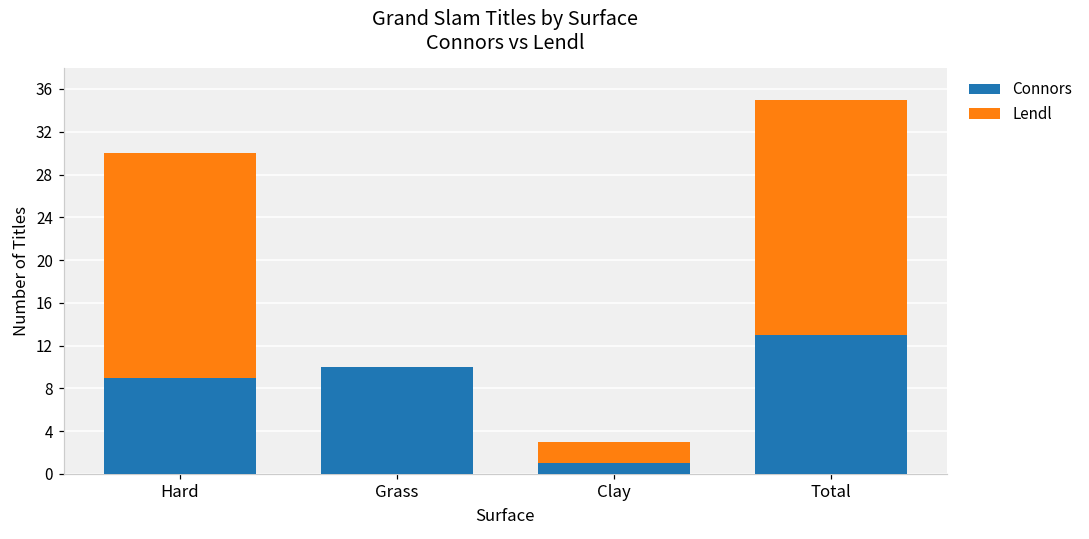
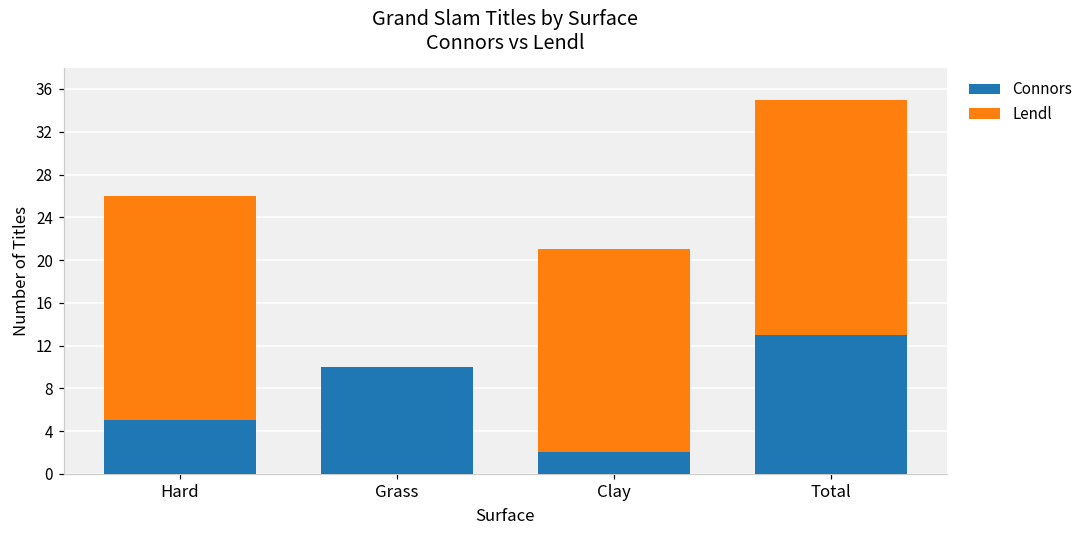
  {
    "Connors": {
-     "Hard": 9,
+     "Hard": 5,
      "Grass": 10,
-     "Clay": 1,
+     "Clay": 2,
      "Total": 13
    },
    "Lendl": {
      "Hard": 21,
      "Grass": 0,
-     "Clay": 2,
+     "Clay": 19,
      "Total": 22
    }
  }
